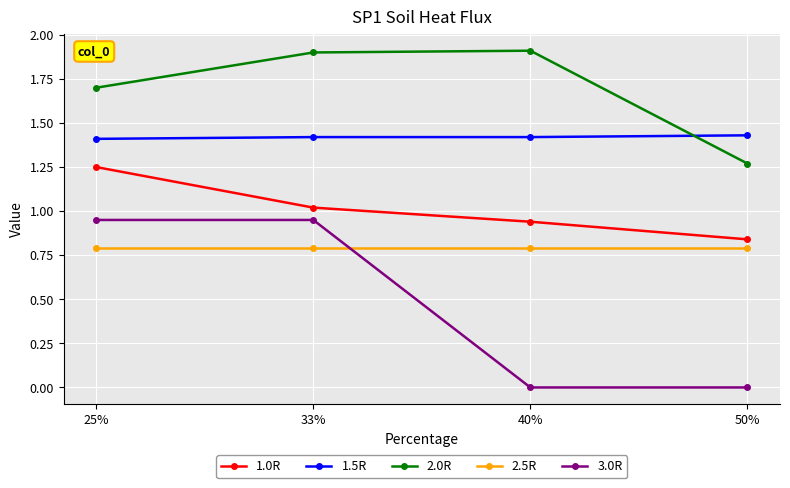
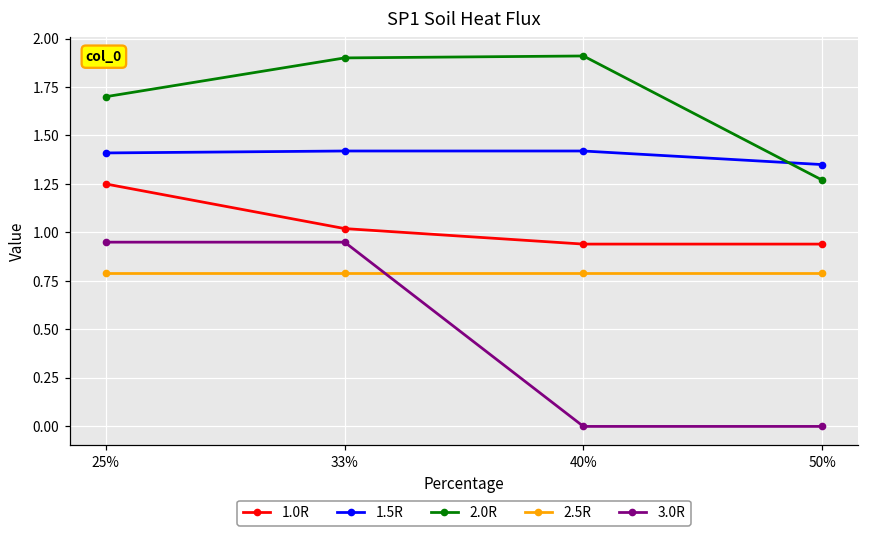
  {
    "1.0R": {
      "25%": 1.25,
      "33%": 1.02,
      "40%": 0.94,
-     "50%": 0.84
+     "50%": 0.94
    },
    "1.5R": {
      "25%": 1.41,
      "33%": 1.42,
      "40%": 1.42,
-     "50%": 1.43
+     "50%": 1.35
    },
    "2.0R": {
      "25%": 1.70,
      "33%": 1.90,
      "40%": 1.91,
      "50%": 1.27
    },
    "2.5R": {
      "25%": 0.79,
      "33%": 0.79,
      "40%": 0.79,
      "50%": 0.79
    },
    "3.0R": {
      "25%": 0.95,
      "33%": 0.95,
      "40%": 0.00,
      "50%": 0.00
    }
  }
